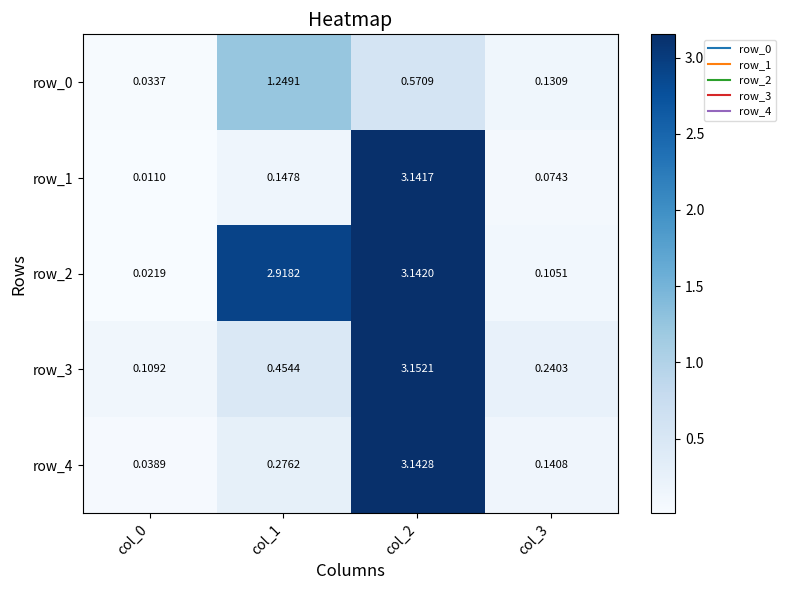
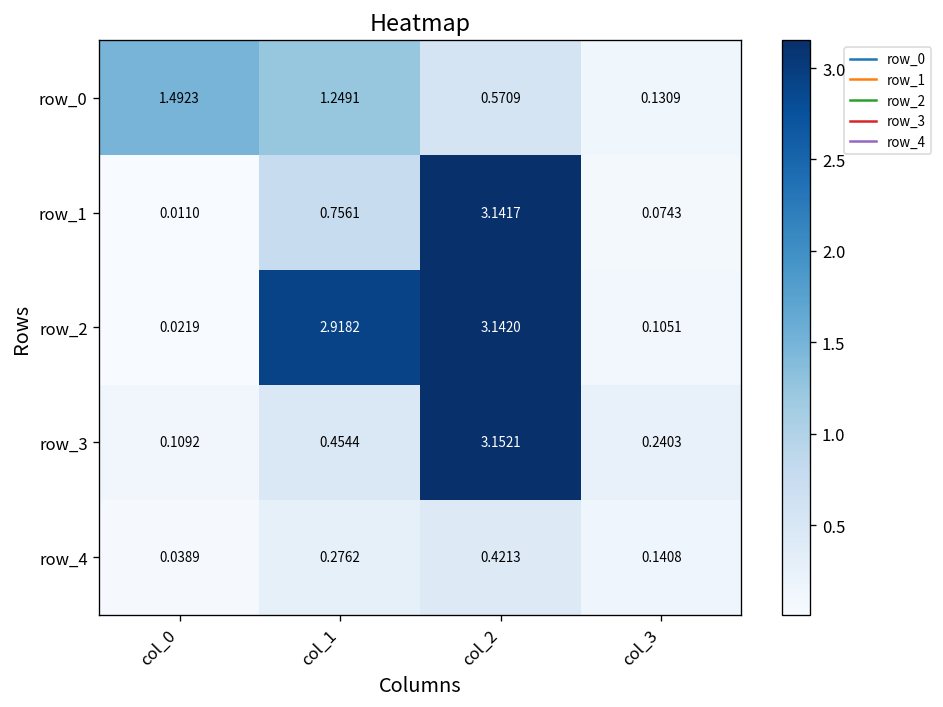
  {
    "row_0": {
-     "col_0": 0.0337,
+     "col_0": 1.4923,
      "col_1": 1.2491,
      "col_2": 0.5709,
      "col_3": 0.1309
    },
    "row_1": {
      "col_0": 0.0110,
-     "col_1": 0.1478,
+     "col_1": 0.7561,
      "col_2": 3.1417,
      "col_3": 0.0743
    },
    "row_2": {
      "col_0": 0.0219,
      "col_1": 2.9182,
      "col_2": 3.1420,
      "col_3": 0.1051
    },
    "row_3": {
      "col_0": 0.1092,
      "col_1": 0.4544,
      "col_2": 3.1521,
      "col_3": 0.2403
    },
    "row_4": {
      "col_0": 0.0389,
      "col_1": 0.2762,
-     "col_2": 3.1428,
+     "col_2": 0.4213,
      "col_3": 0.1408
    }
  }
